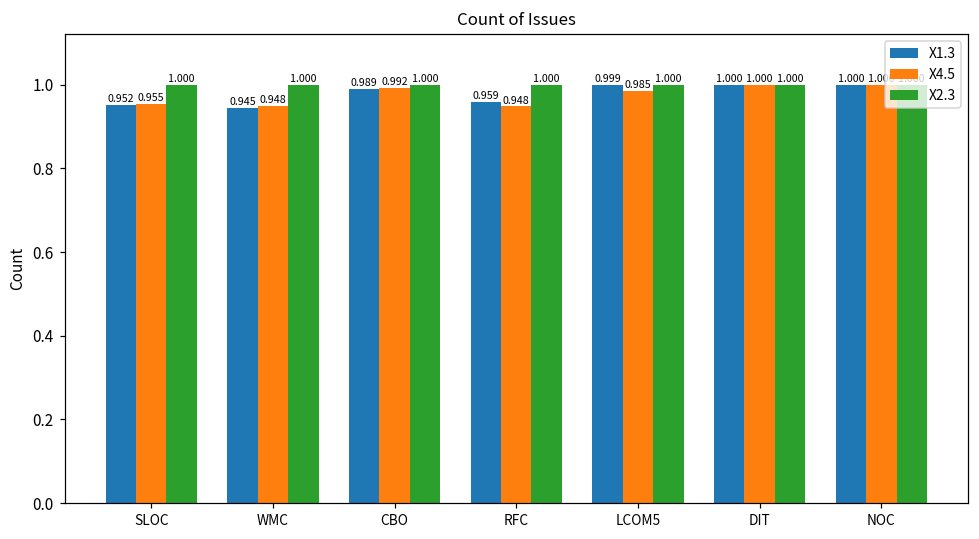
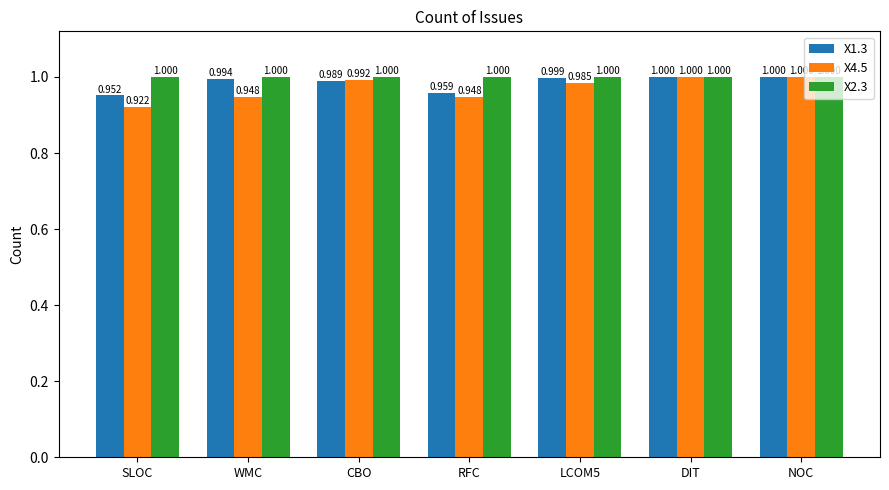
  {
    "X1.3": {
      "SLOC": 0.952,
-     "WMC": 0.945,
+     "WMC": 0.994,
      "CBO": 0.989,
      "RFC": 0.959,
      "LCOM5": 0.999,
      "DIT": 1.000,
      "NOC": 1.000
    },
    "X4.5": {
-     "SLOC": 0.955,
+     "SLOC": 0.922,
      "WMC": 0.948,
      "CBO": 0.992,
      "RFC": 0.948,
      "LCOM5": 0.985,
      "DIT": 1.000
    },
    "X2.3": {
      "SLOC": 1.000,
      "WMC": 1.000,
      "CBO": 1.000,
      "RFC": 1.000,
      "LCOM5": 1.000,
      "DIT": 1.000
    }
  }
